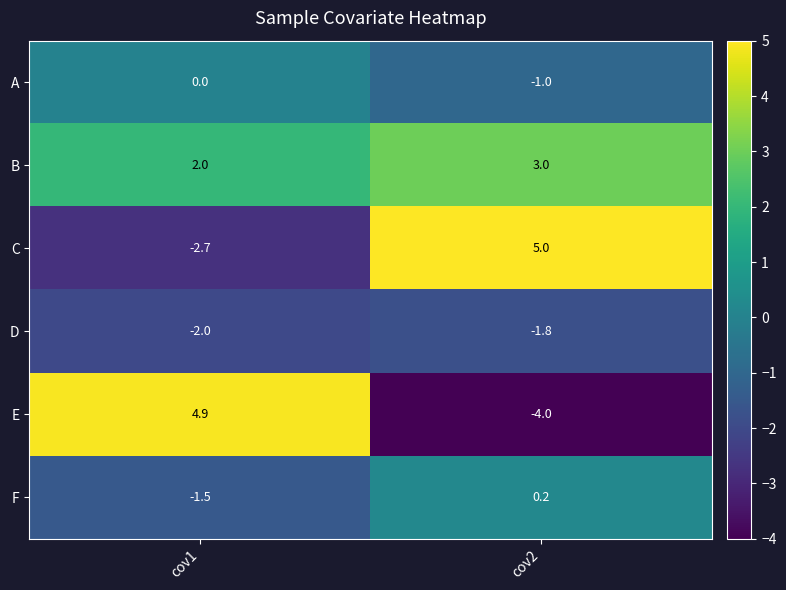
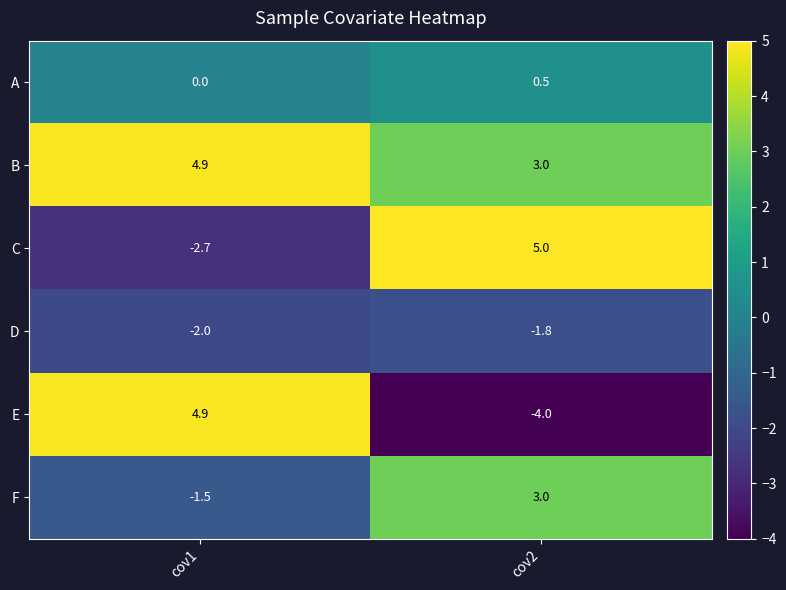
  {
    "A": {
      "cov1": 0.0,
-     "cov2": -1.0
+     "cov2": 0.5
    },
    "B": {
-     "cov1": 2.0,
+     "cov1": 4.9,
      "cov2": 3.0
    },
    "C": {
      "cov1": -2.7,
      "cov2": 5.0
    },
    "D": {
      "cov1": -2.0,
      "cov2": -1.8
    },
    "E": {
      "cov1": 4.9,
      "cov2": -4.0
    },
    "F": {
      "cov1": -1.5,
-     "cov2": 0.2
+     "cov2": 3.0
    }
  }
